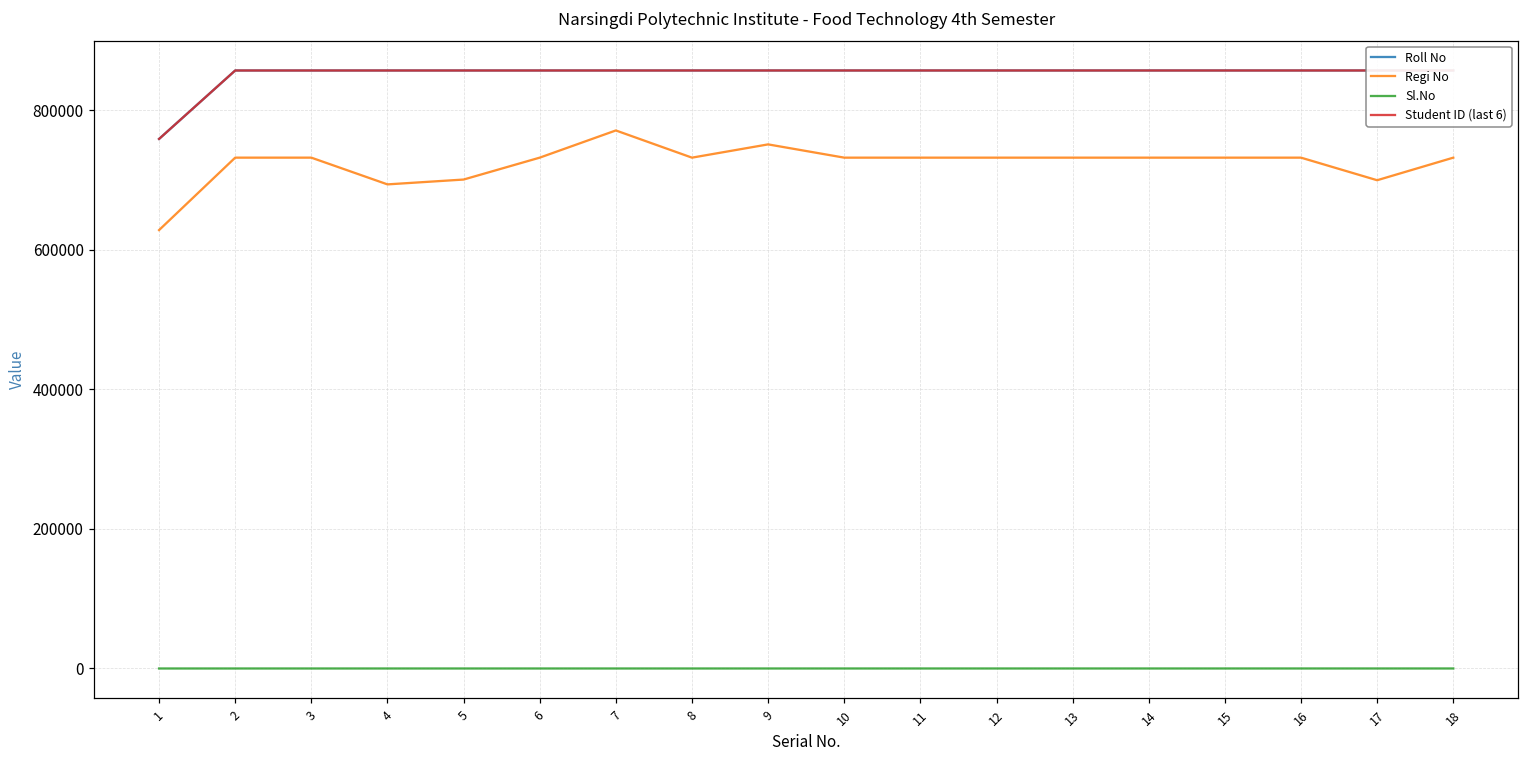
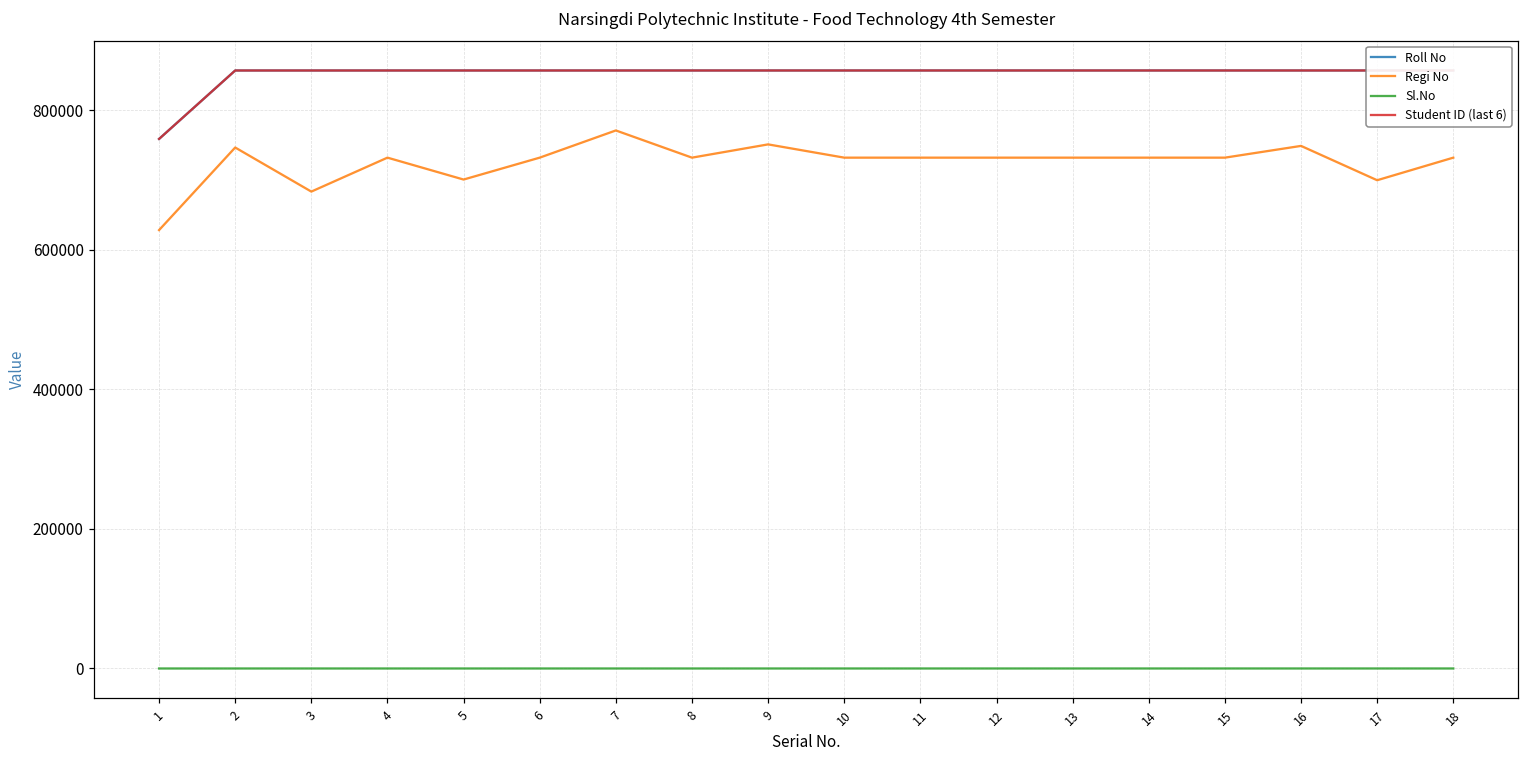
  {
    "Student ID (last 6)": {
      "1": 760000,
      "2": 860000,
      "3": 860000,
      "4": 860000,
      "5": 860000,
      "6": 860000,
      "7": 860000,
      "8": 860000,
      "9": 860000,
      "10": 860000,
      "11": 860000,
      "12": 860000,
      "13": 860000,
      "14": 860000,
      "15": 860000,
      "16": 860000
    },
    "Regi No": {
      "1": 630000,
-     "2": 730000,
-     "3": 730000,
-     "4": 690000,
+     "2": 750000,
+     "3": 680000,
+     "4": 730000,
      "5": 700000,
      "6": 730000,
      "7": 770000,
      "8": 730000,
      "9": 750000,
      "10": 730000,
      "11": 730000,
      "12": 730000,
      "13": 730000,
      "14": 730000,
      "15": 730000,
-     "16": 730000,
+     "16": 750000,
      "17": 700000,
      "18": 730000
    },
    "Sl.No": {
      "1": 0,
      "2": 0,
      "3": 0,
      "4": 0,
      "5": 0,
      "6": 0,
      "7": 0,
      "8": 0,
      "9": 0,
      "10": 0,
      "11": 0,
      "12": 0,
      "13": 0,
      "14": 0,
      "15": 0,
      "16": 0,
      "17": 0,
      "18": 0
    }
  }
